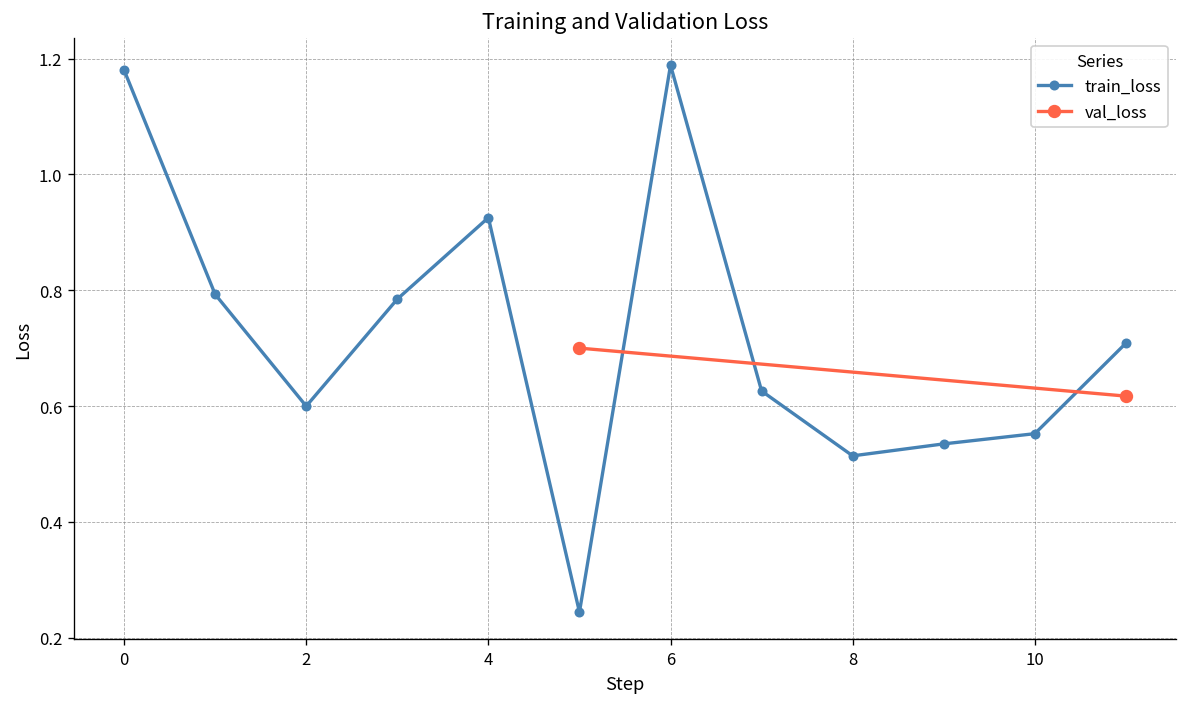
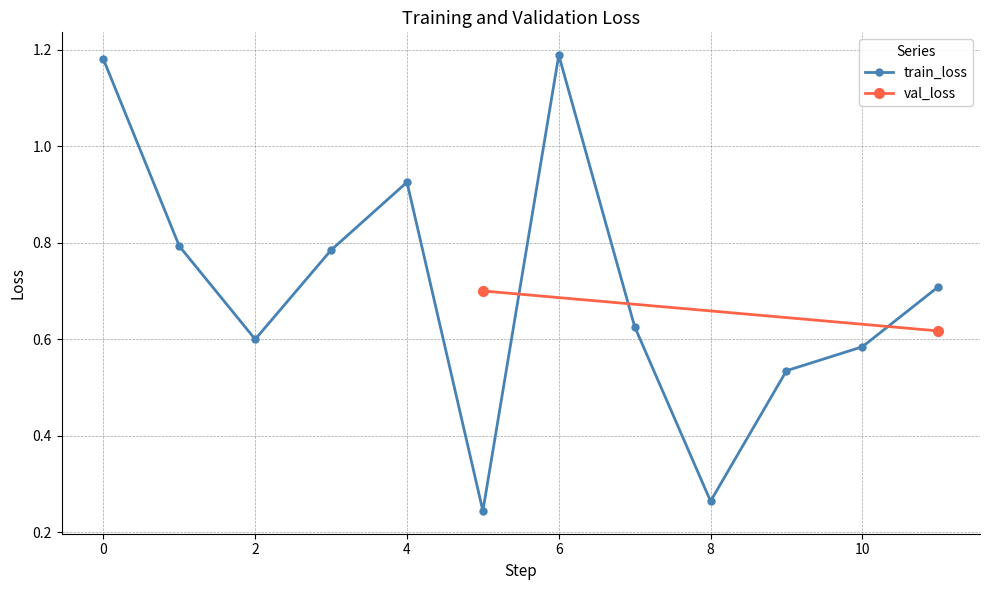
  {
    "train_loss": {
      "0": 1.18,
      "2": 0.60,
      "4": 0.93,
      "6": 1.19,
-     "8": 0.51,
-     "10": 0.55
+     "8": 0.26,
+     "10": 0.58
    }
  }
